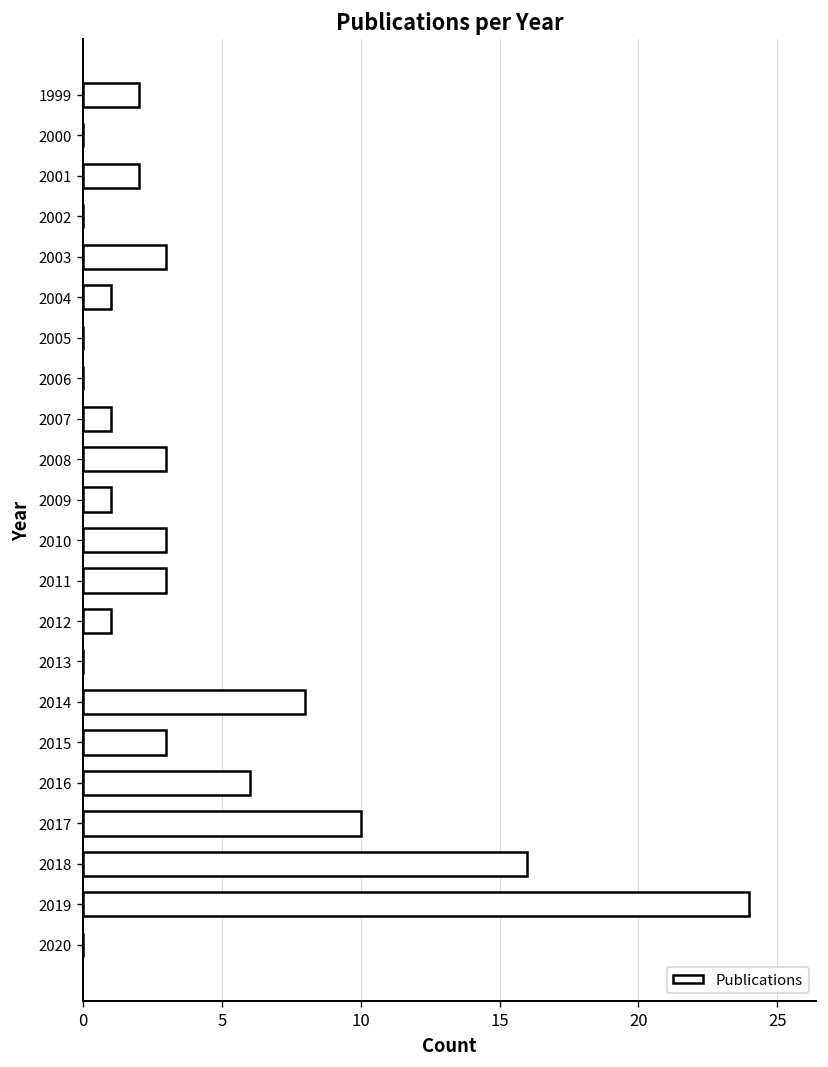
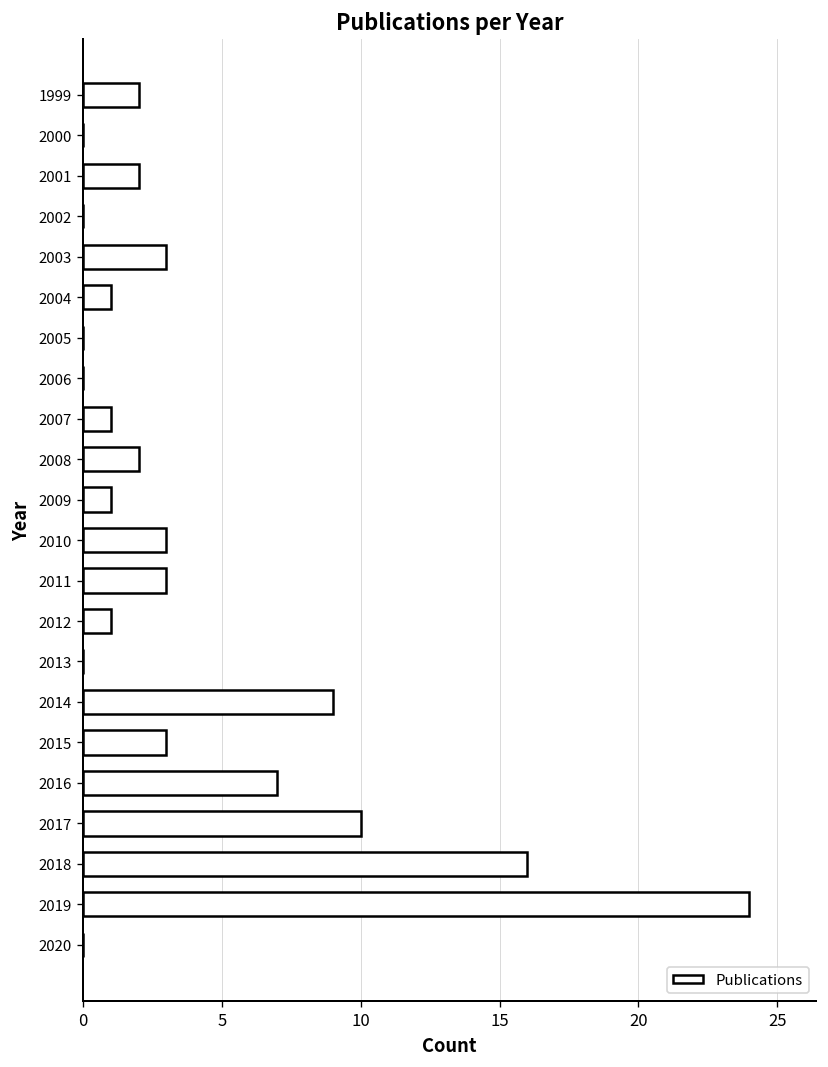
  {
    "1999": 2,
    "2000": 0,
    "2001": 2,
    "2002": 0,
    "2003": 3,
    "2004": 1,
    "2005": 0,
    "2006": 0,
    "2007": 1,
-   "2008": 3,
+   "2008": 2,
    "2009": 1,
    "2010": 3,
    "2011": 3,
    "2012": 1,
    "2013": 0,
-   "2014": 8,
+   "2014": 9,
    "2015": 3,
-   "2016": 6,
+   "2016": 7,
    "2017": 10,
    "2018": 16,
    "2019": 24,
    "2020": 0
  }
